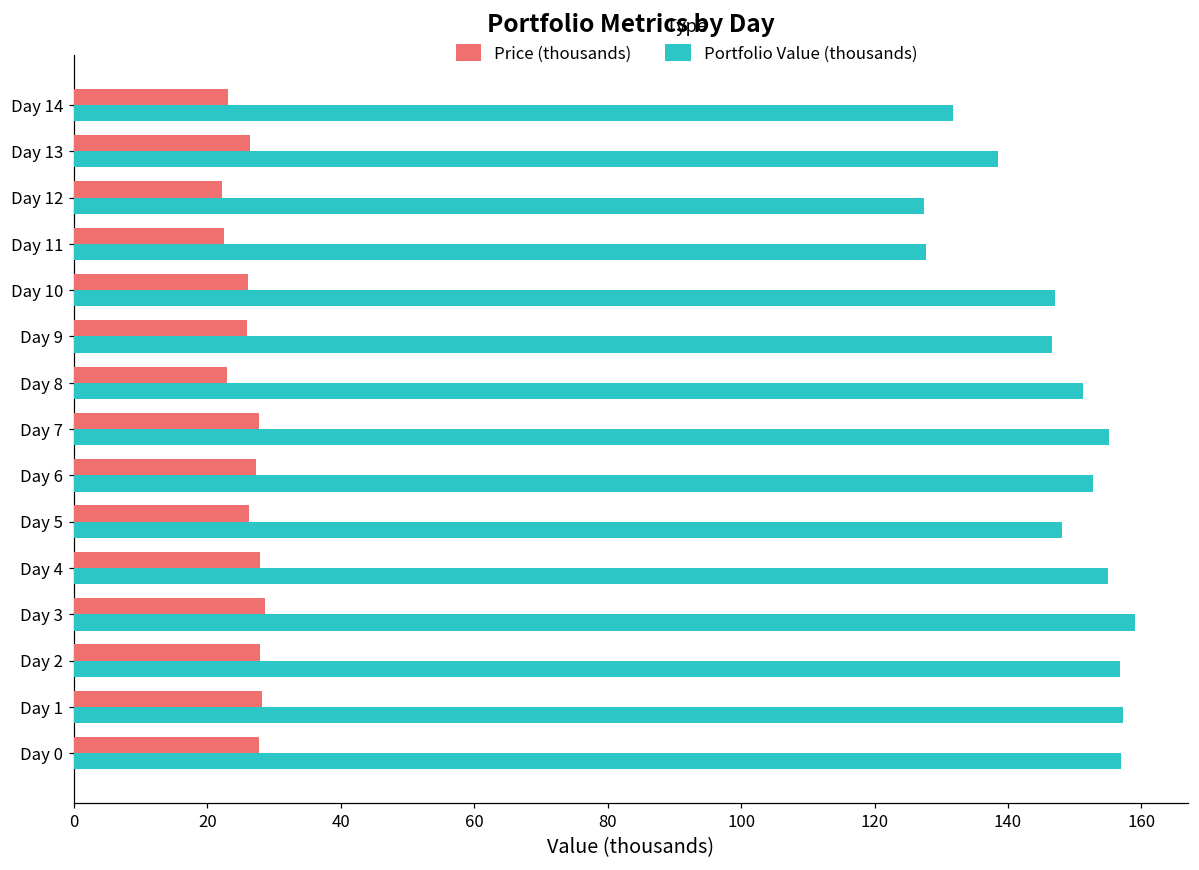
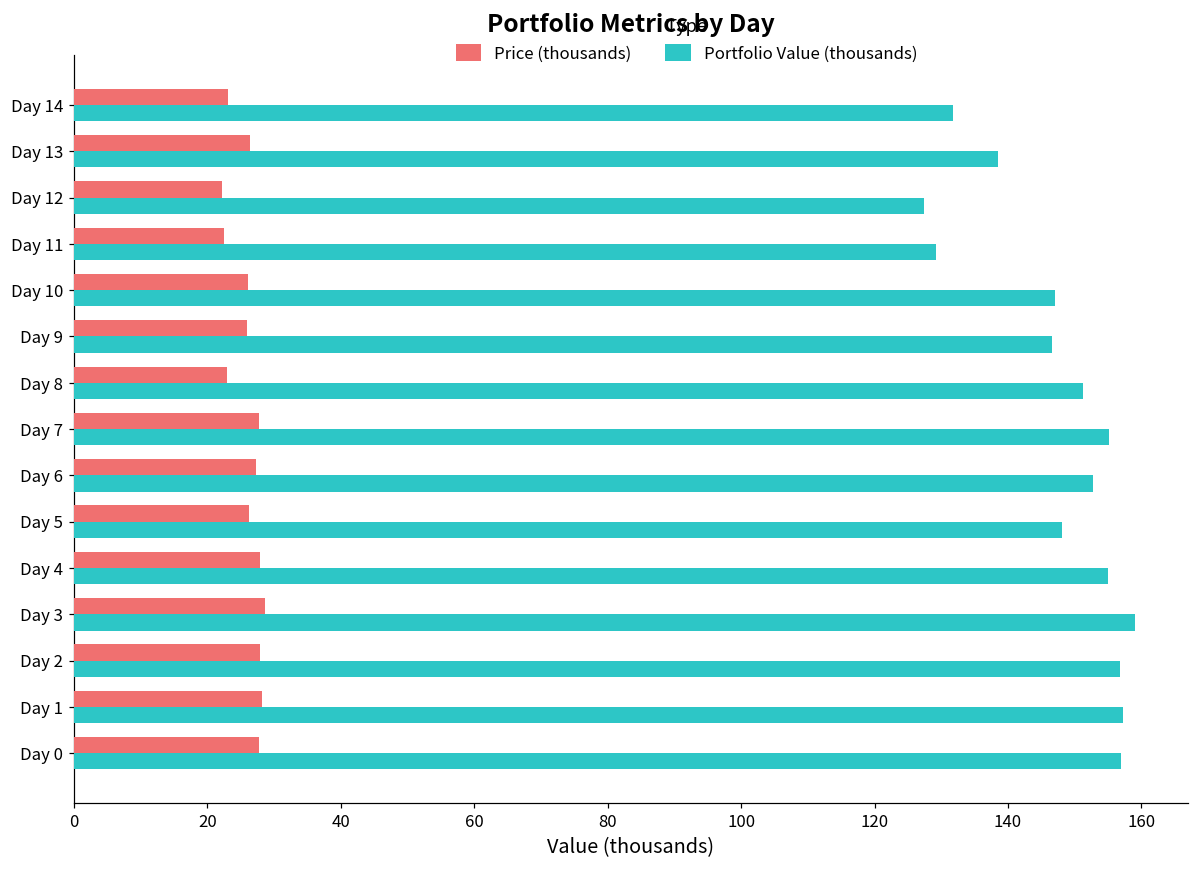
  {
    "Price (thousands)": {
      "Day 14": 23,
      "Day 13": 26,
      "Day 12": 22,
      "Day 11": 23,
      "Day 10": 26,
      "Day 9": 26,
      "Day 8": 23,
      "Day 7": 28,
      "Day 6": 27,
      "Day 5": 26,
      "Day 4": 28,
      "Day 3": 29,
      "Day 2": 28,
      "Day 1": 28,
      "Day 0": 28
    },
    "Portfolio Value (thousands)": {
      "Day 14": 132,
      "Day 13": 139,
      "Day 12": 127,
-     "Day 11": 128,
+     "Day 11": 129,
      "Day 10": 147,
      "Day 9": 147,
      "Day 8": 151,
      "Day 7": 155,
      "Day 6": 153,
      "Day 5": 148,
      "Day 4": 155,
      "Day 3": 159,
      "Day 2": 157,
      "Day 1": 157,
      "Day 0": 157
    }
  }
